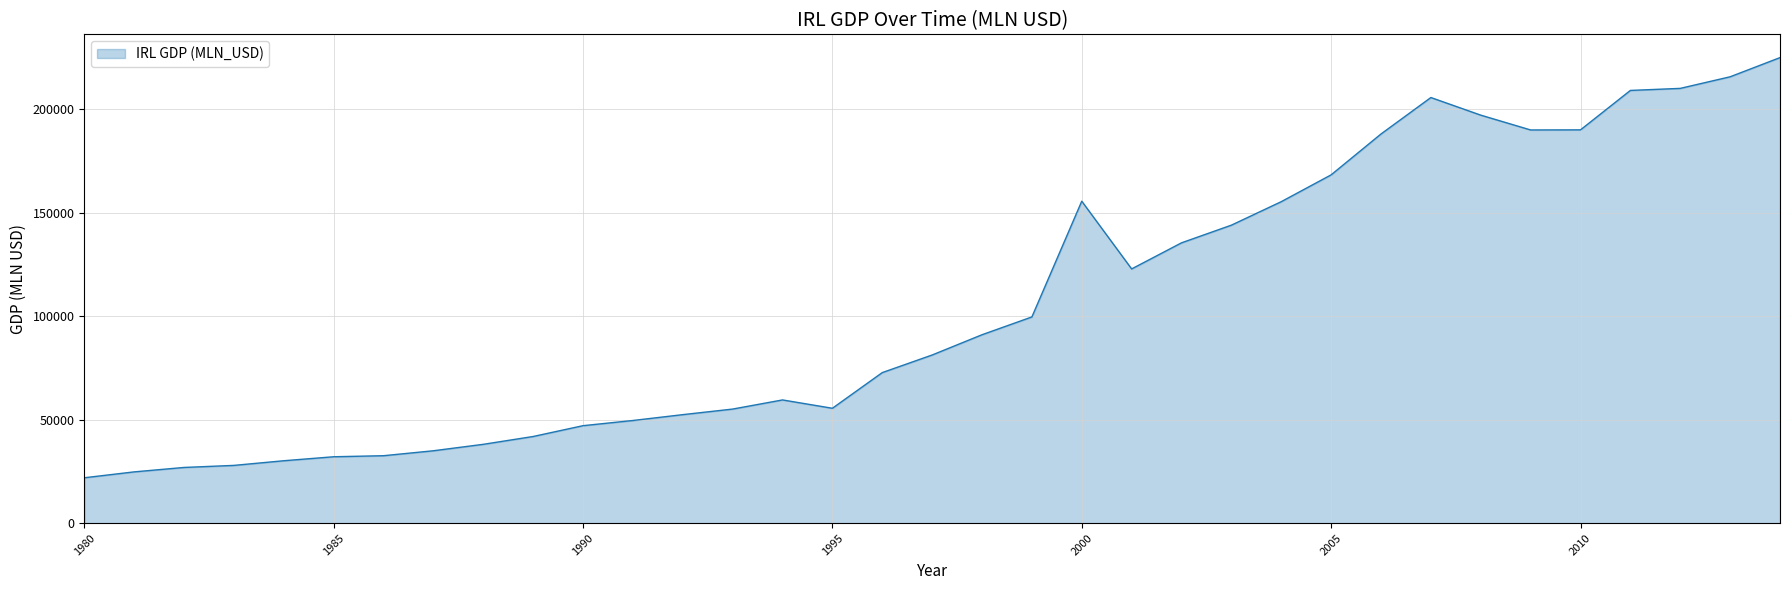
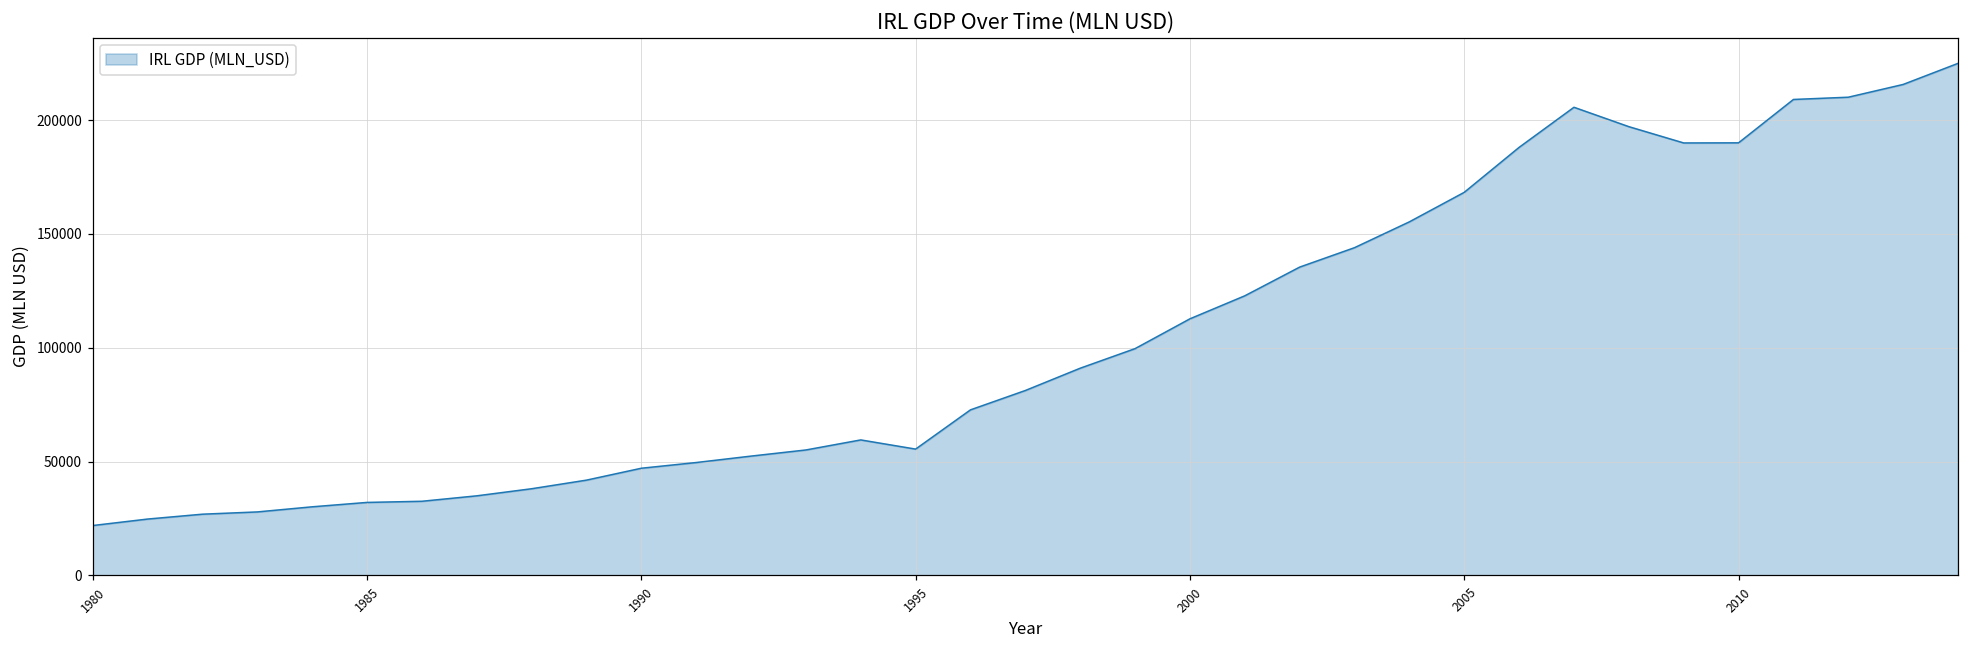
  {
    "1980": 22000,
    "1985": 32000,
    "1990": 47000,
    "1995": 55000,
-   "2000": 156000,
+   "2000": 113000,
    "2005": 168000,
    "2010": 190000
  }
